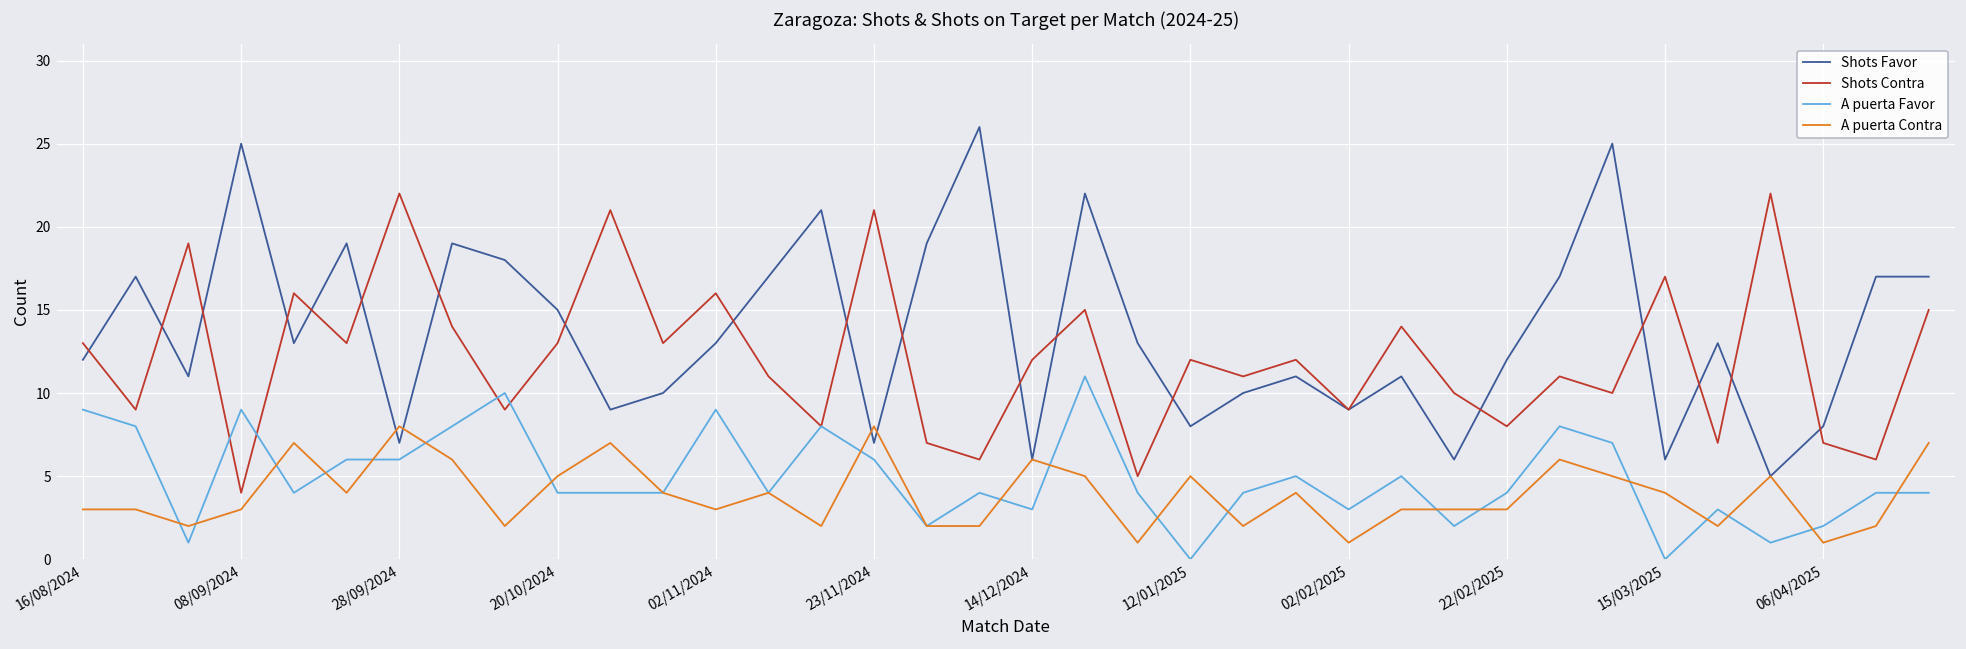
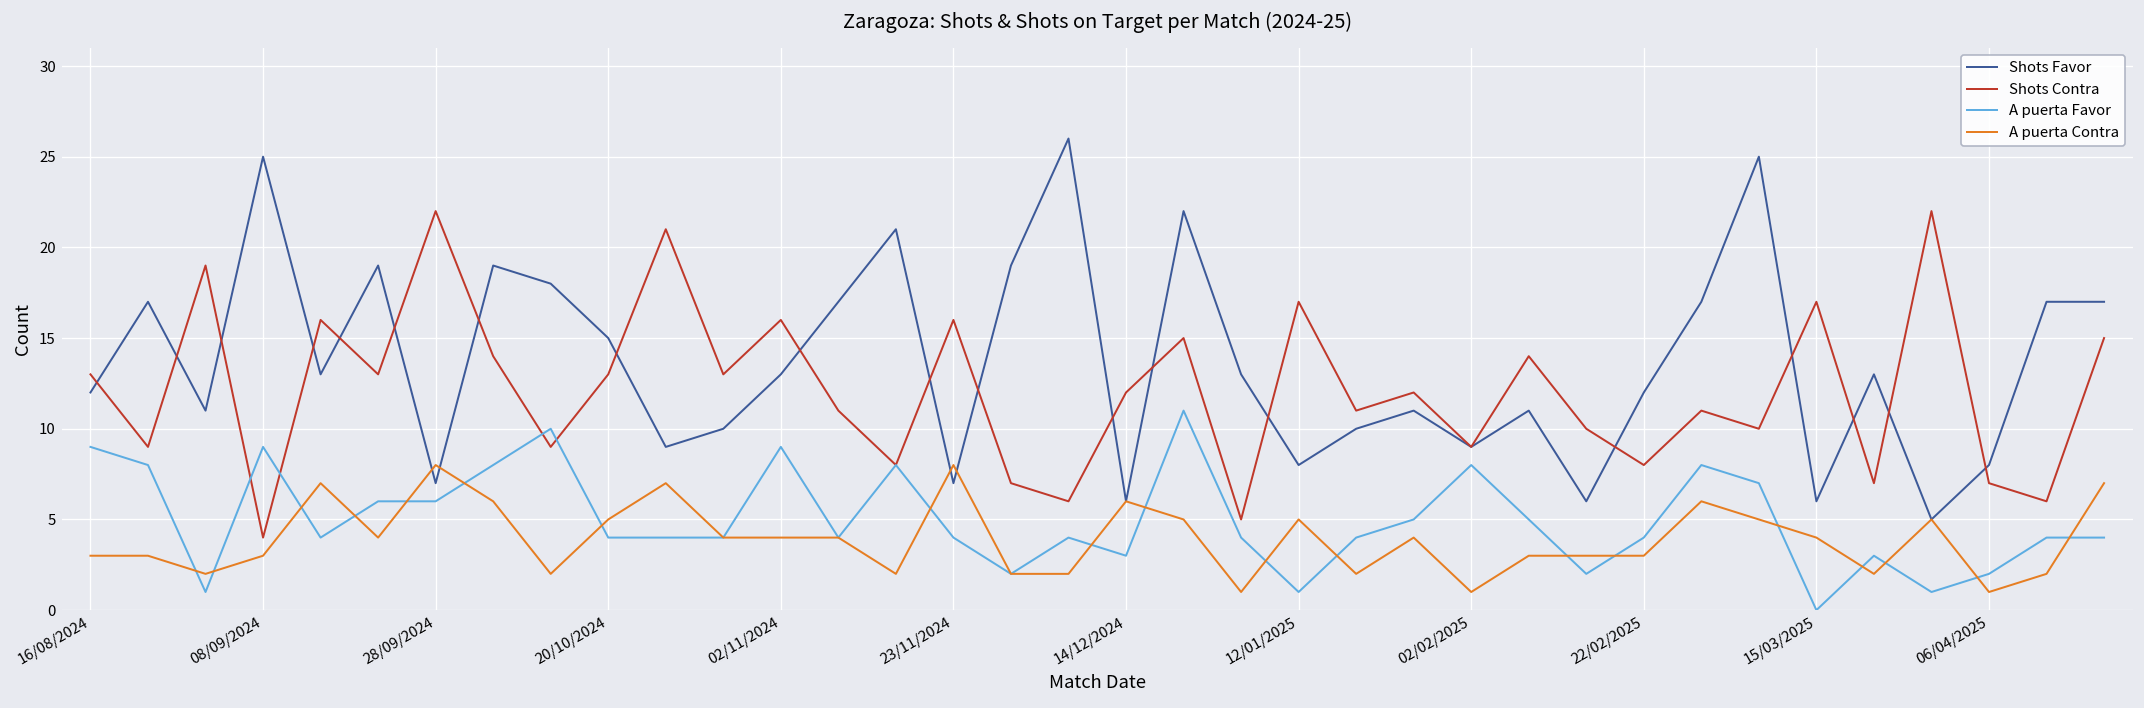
  {
    "Shots Favor": {
      "16/08/2024": 12,
      "08/09/2024": 25,
      "28/09/2024": 7,
      "20/10/2024": 15,
      "02/11/2024": 13,
      "23/11/2024": 7,
      "12/01/2025": 8,
      "22/02/2025": 12,
      "15/03/2025": 6,
      "06/04/2025": 8
    },
    "Shots Contra": {
      "16/08/2024": 13,
      "08/09/2024": 4,
      "28/09/2024": 22,
      "20/10/2024": 13,
      "02/11/2024": 16,
-     "23/11/2024": 21,
+     "23/11/2024": 16,
      "14/12/2024": 12,
-     "12/01/2025": 12,
+     "12/01/2025": 17,
      "22/02/2025": 8,
      "15/03/2025": 17,
      "06/04/2025": 7
    },
    "A puerta Favor": {
      "16/08/2024": 9,
      "08/09/2024": 9,
      "28/09/2024": 6,
      "20/10/2024": 4,
      "02/11/2024": 9,
-     "23/11/2024": 6,
+     "23/11/2024": 4,
      "14/12/2024": 3,
-     "12/01/2025": 0,
-     "02/02/2025": 3,
+     "12/01/2025": 1,
+     "02/02/2025": 8,
      "22/02/2025": 4,
      "15/03/2025": 0,
      "06/04/2025": 2
    },
    "A puerta Contra": {
      "16/08/2024": 3,
      "08/09/2024": 3,
      "28/09/2024": 8,
      "20/10/2024": 5,
-     "02/11/2024": 3,
+     "02/11/2024": 4,
      "23/11/2024": 8,
      "12/01/2025": 5,
      "02/02/2025": 1,
      "22/02/2025": 3,
      "15/03/2025": 4,
      "06/04/2025": 1
    }
  }
